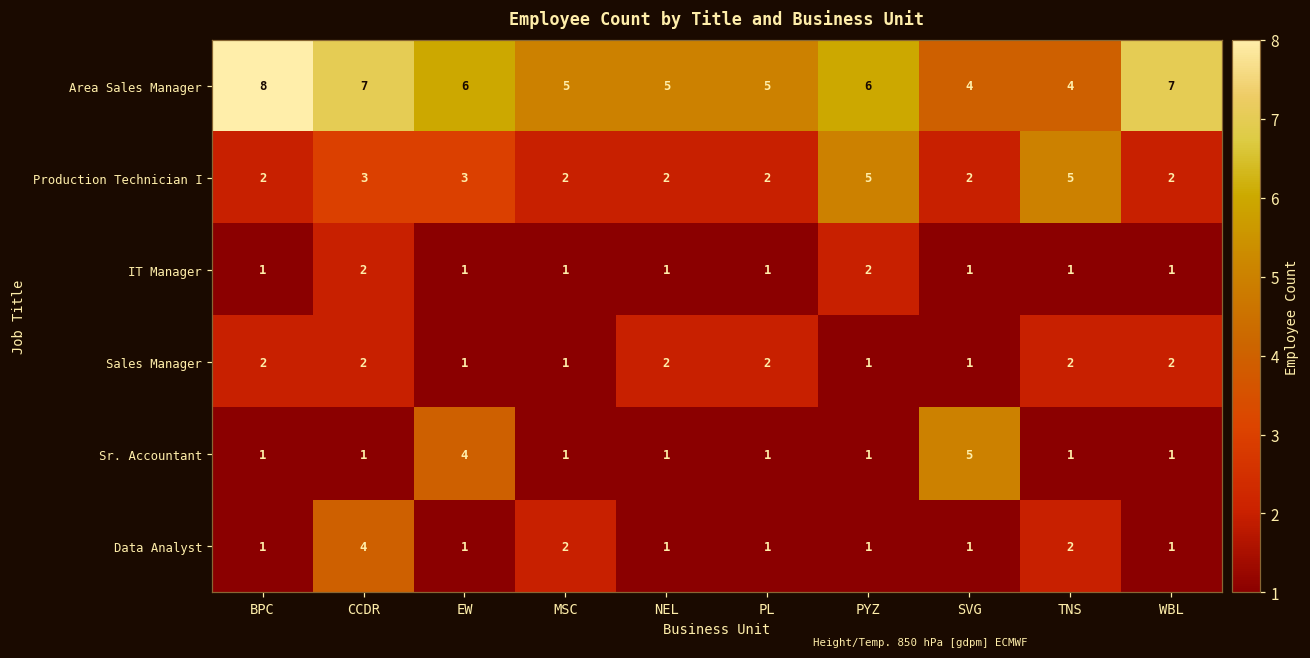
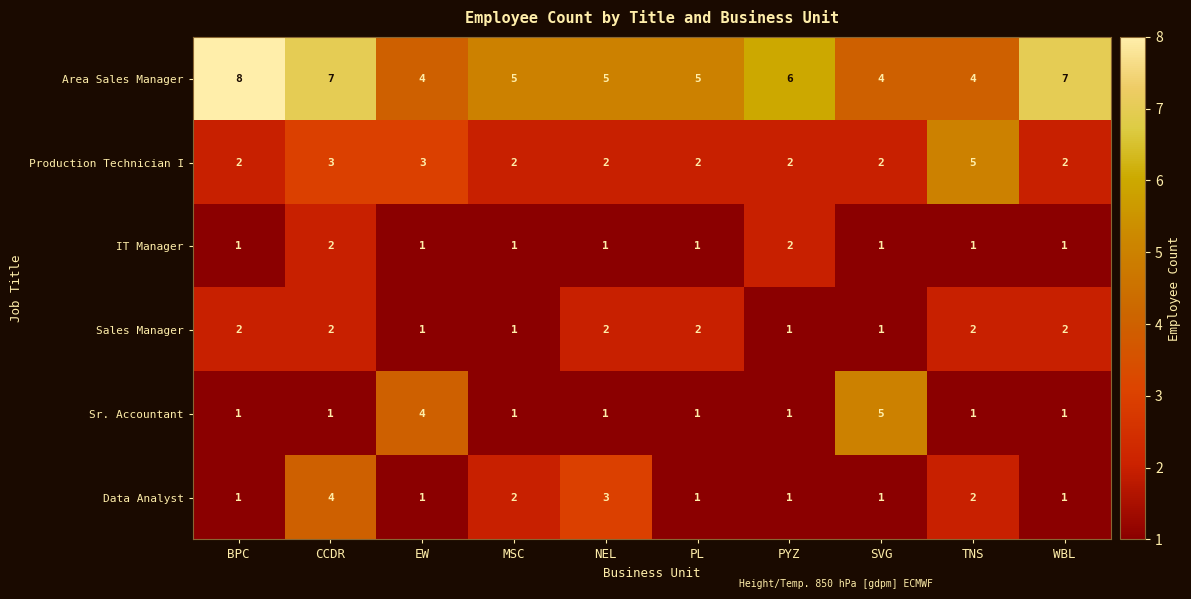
  {
    "Area Sales Manager": {
      "BPC": 8,
      "CCDR": 7,
-     "EW": 6,
+     "EW": 4,
      "MSC": 5,
      "NEL": 5,
      "PL": 5,
      "PYZ": 6,
      "SVG": 4,
      "TNS": 4,
      "WBL": 7
    },
    "Production Technician I": {
      "BPC": 2,
      "CCDR": 3,
      "EW": 3,
      "MSC": 2,
      "NEL": 2,
      "PL": 2,
-     "PYZ": 5,
+     "PYZ": 2,
      "SVG": 2,
      "TNS": 5,
      "WBL": 2
    },
    "IT Manager": {
      "BPC": 1,
      "CCDR": 2,
      "EW": 1,
      "MSC": 1,
      "NEL": 1,
      "PL": 1,
      "PYZ": 2,
      "SVG": 1,
      "TNS": 1,
      "WBL": 1
    },
    "Sales Manager": {
      "BPC": 2,
      "CCDR": 2,
      "EW": 1,
      "MSC": 1,
      "NEL": 2,
      "PL": 2,
      "PYZ": 1,
      "SVG": 1,
      "TNS": 2,
      "WBL": 2
    },
    "Sr. Accountant": {
      "BPC": 1,
      "CCDR": 1,
      "EW": 4,
      "MSC": 1,
      "NEL": 1,
      "PL": 1,
      "PYZ": 1,
      "SVG": 5,
      "TNS": 1,
      "WBL": 1
    },
    "Data Analyst": {
      "BPC": 1,
      "CCDR": 4,
      "EW": 1,
      "MSC": 2,
-     "NEL": 1,
+     "NEL": 3,
      "PL": 1,
      "PYZ": 1,
      "SVG": 1,
      "TNS": 2,
      "WBL": 1
    }
  }
